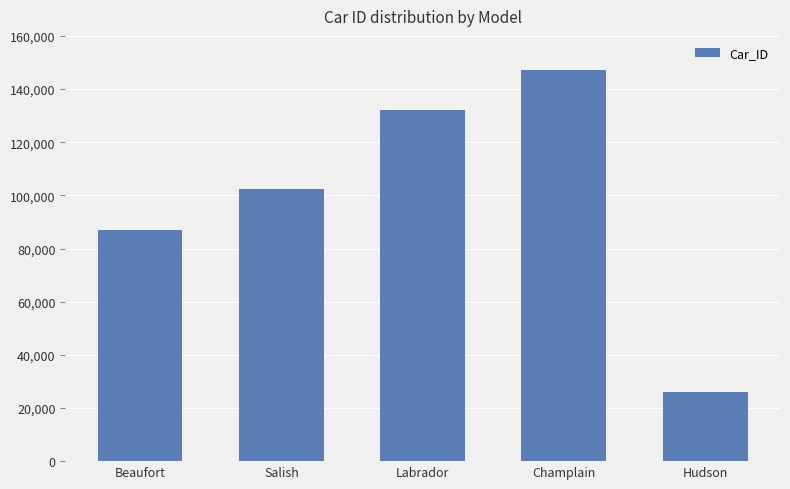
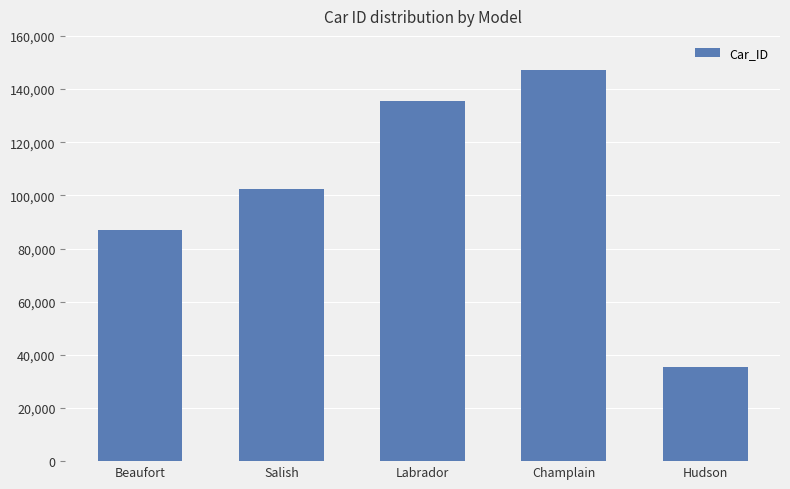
  {
    "Beaufort": "87,000",
    "Salish": "102,000",
-   "Labrador": "132,000",
+   "Labrador": "135,000",
    "Champlain": "147,000",
-   "Hudson": "26,000"
+   "Hudson": "36,000"
  }
